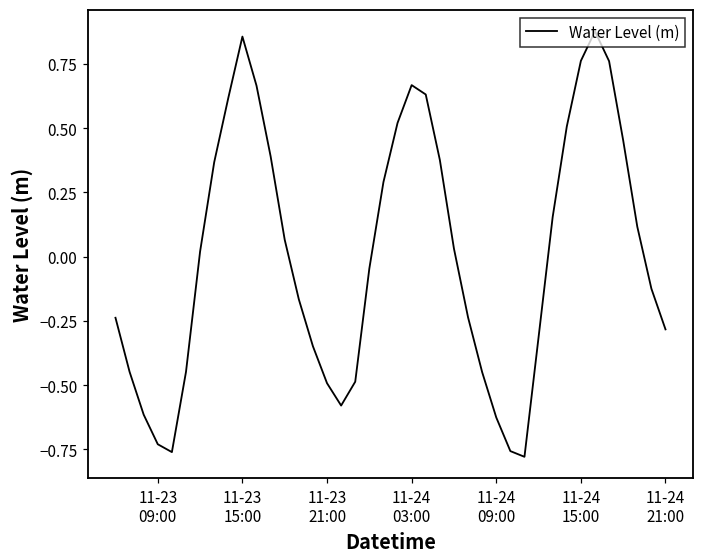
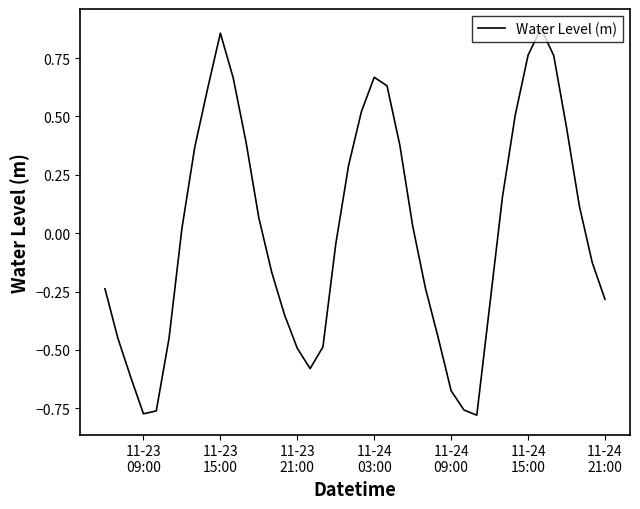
  {
-   "11-23 09:00": -0.73,
+   "11-23 09:00": -0.77,
    "11-23 15:00": 0.86,
    "11-23 21:00": -0.49,
    "11-24 03:00": 0.67,
-   "11-24 09:00": -0.63,
+   "11-24 09:00": -0.68,
    "11-24 15:00": 0.76,
    "11-24 21:00": -0.28
  }
